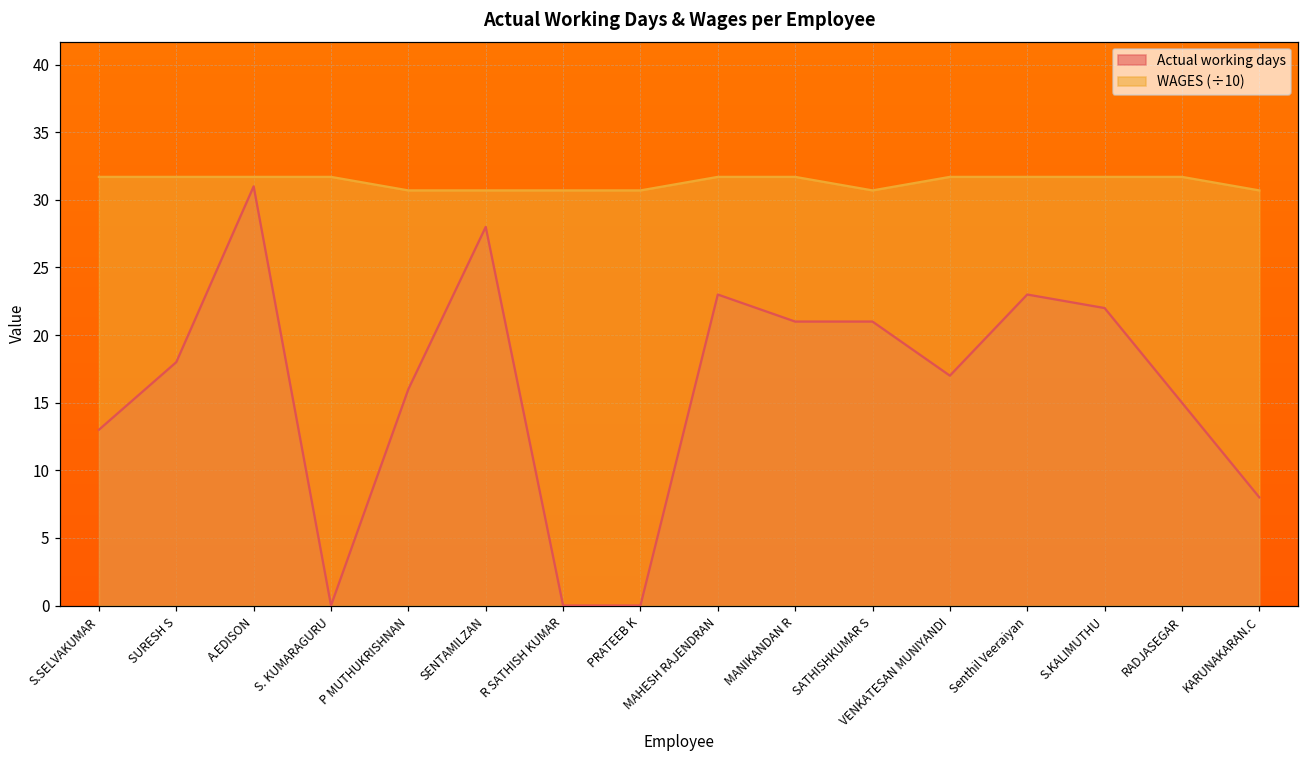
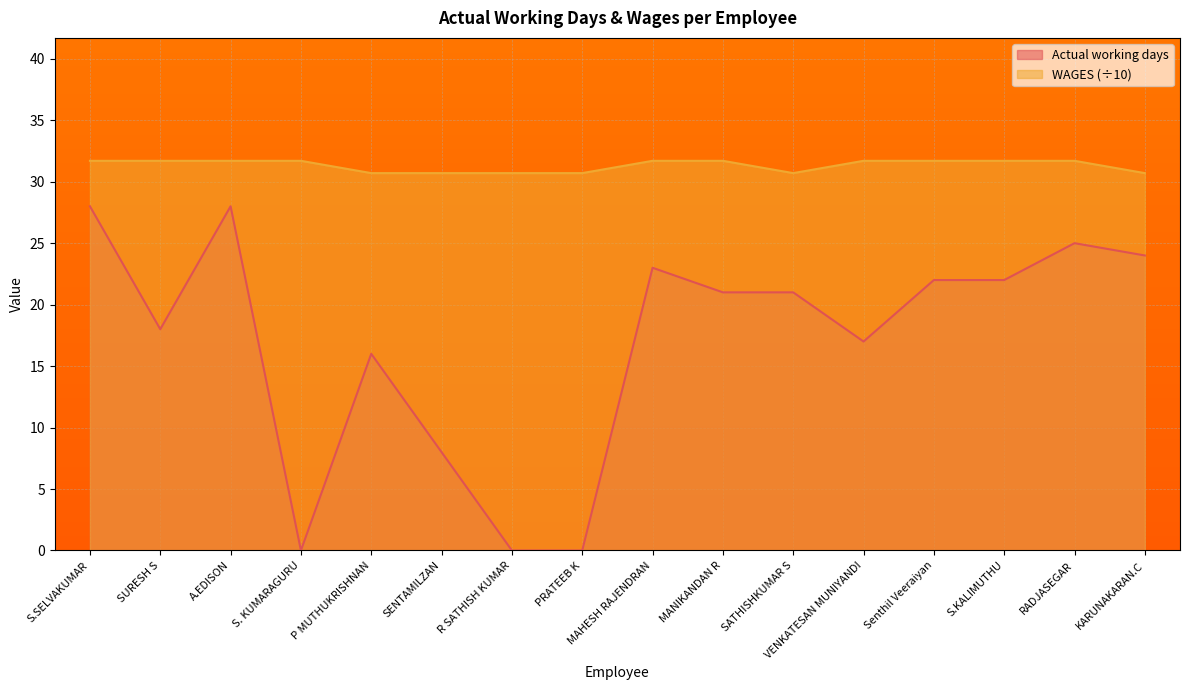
  {
    "Actual working days": {
-     "S.SELVAKUMAR": 13,
+     "S.SELVAKUMAR": 28,
      "SURESH S": 18,
-     "A.EDISON": 31,
+     "A.EDISON": 28,
      "S. KUMARAGURU": 0,
      "P MUTHUKRISHNAN": 16,
-     "SENTAMILZAN": 28,
+     "SENTAMILZAN": 8,
      "R SATHISH KUMAR": 0,
      "PRATEEB K": 0,
      "MAHESH RAJENDRAN": 23,
      "MANIKANDAN R": 21,
      "SATHISHKUMAR S": 21,
      "VENKATESAN MUNIYANDI": 17,
-     "Senthil Veeraiyan": 23,
+     "Senthil Veeraiyan": 22,
      "S.KALIMUTHU": 22,
-     "RADJASEGAR": 15,
-     "KARUNAKARAN.C": 8
+     "RADJASEGAR": 25,
+     "KARUNAKARAN.C": 24
    },
    "WAGES (÷10)": {
      "S.SELVAKUMAR": 31.7,
      "SURESH S": 31.7,
      "A.EDISON": 31.7,
      "S. KUMARAGURU": 31.7,
      "P MUTHUKRISHNAN": 30.7,
      "SENTAMILZAN": 30.7,
      "R SATHISH KUMAR": 30.7,
      "PRATEEB K": 30.7,
      "MAHESH RAJENDRAN": 31.7,
      "MANIKANDAN R": 31.7,
      "SATHISHKUMAR S": 30.7,
      "VENKATESAN MUNIYANDI": 31.7,
      "Senthil Veeraiyan": 31.7,
      "S.KALIMUTHU": 31.7,
      "RADJASEGAR": 31.7,
      "KARUNAKARAN.C": 30.7
    }
  }
